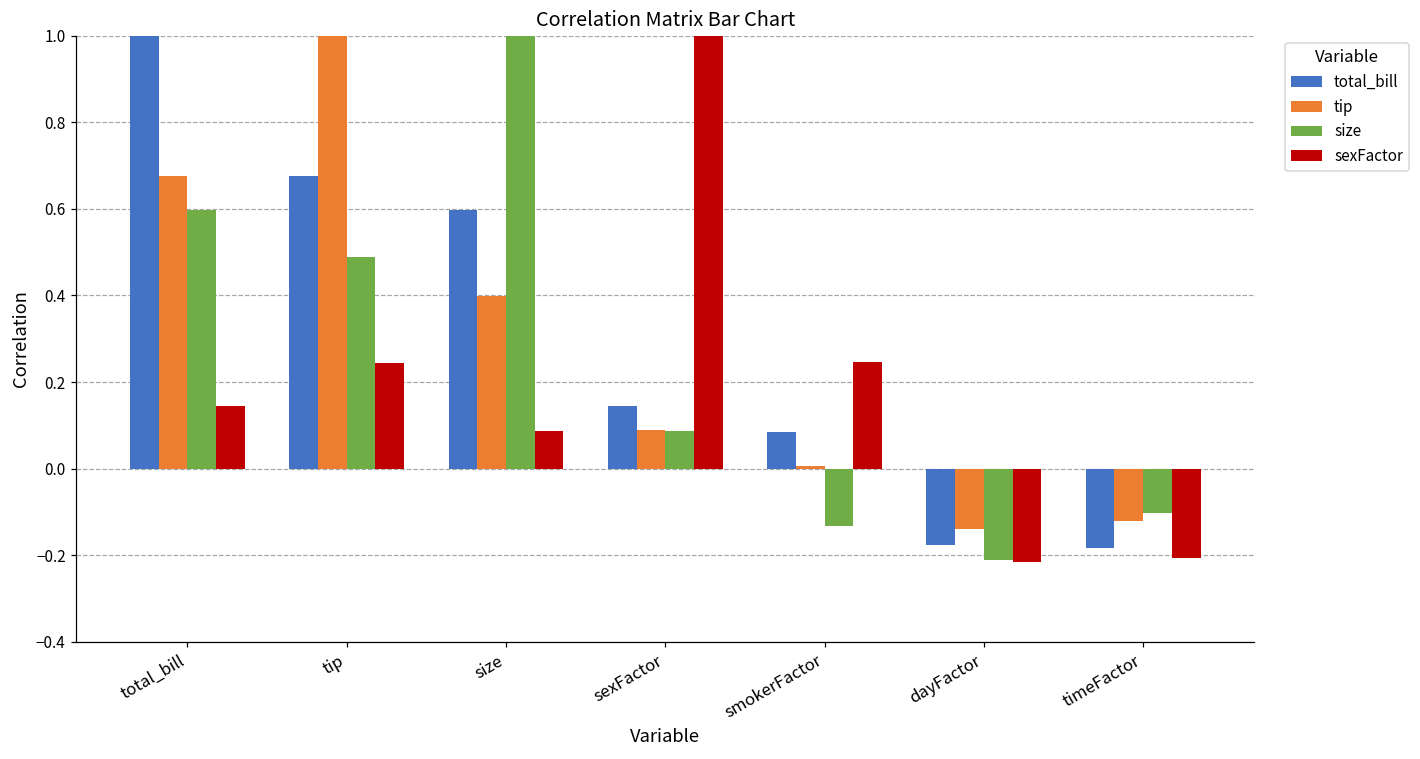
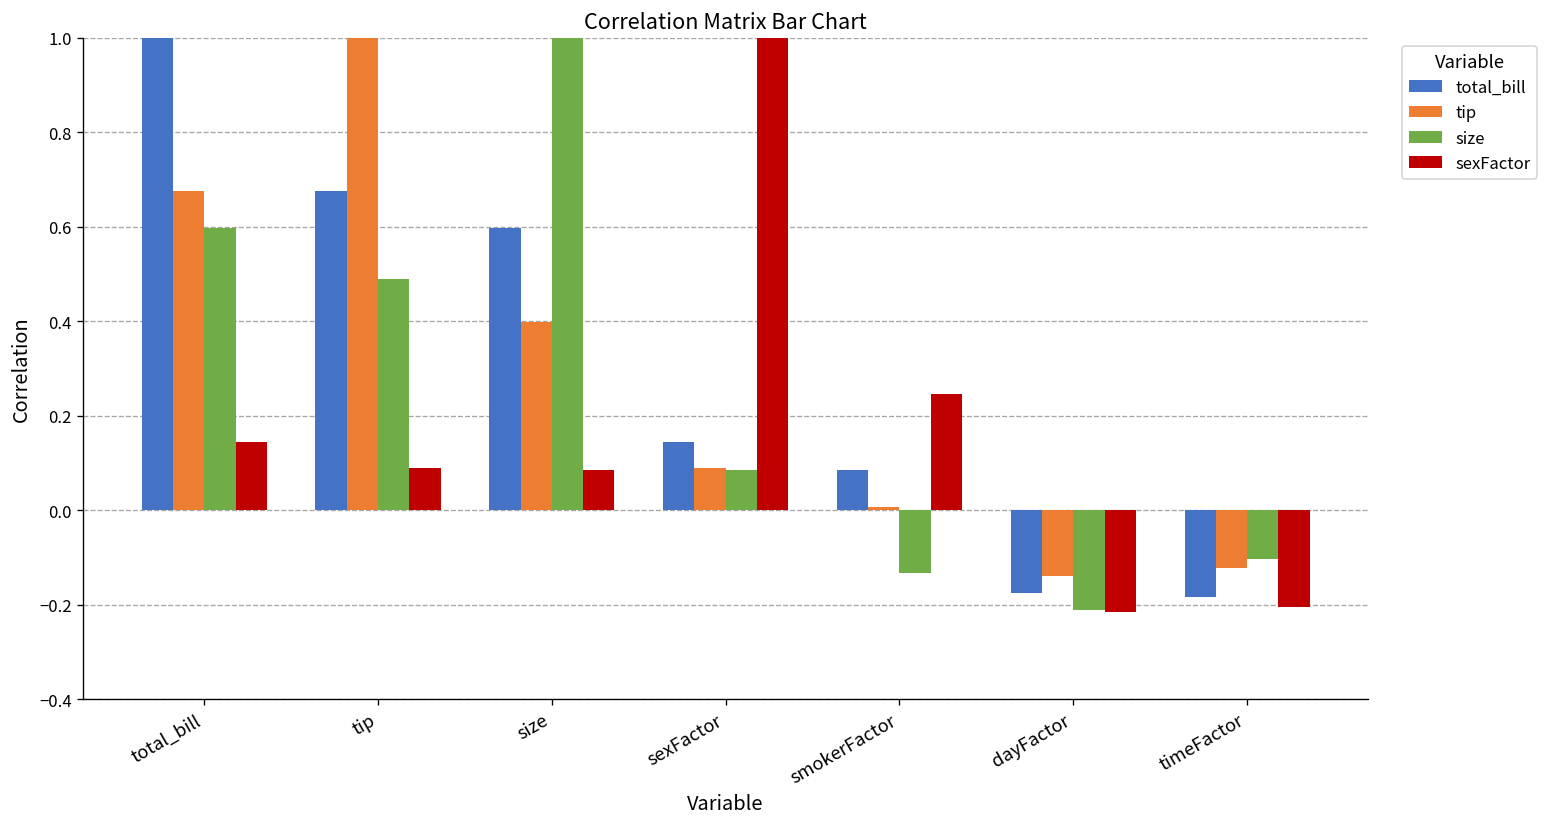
  {
    "total_bill": {
      "total_bill": 1.00,
      "tip": 0.68,
      "size": 0.60,
      "sexFactor": 0.14,
      "smokerFactor": 0.09,
      "dayFactor": -0.18,
      "timeFactor": -0.18
    },
    "tip": {
      "total_bill": 0.68,
      "tip": 1.00,
      "size": 0.40,
      "sexFactor": 0.09,
      "dayFactor": -0.14,
      "timeFactor": -0.12
    },
    "size": {
      "total_bill": 0.60,
      "tip": 0.49,
      "size": 1.00,
      "sexFactor": 0.09,
      "smokerFactor": -0.13,
      "dayFactor": -0.21,
      "timeFactor": -0.10
    },
    "sexFactor": {
      "total_bill": 0.14,
-     "tip": 0.24,
+     "tip": 0.09,
      "size": 0.09,
      "sexFactor": 1.00,
      "smokerFactor": 0.25,
      "dayFactor": -0.22,
      "timeFactor": -0.21
    }
  }
